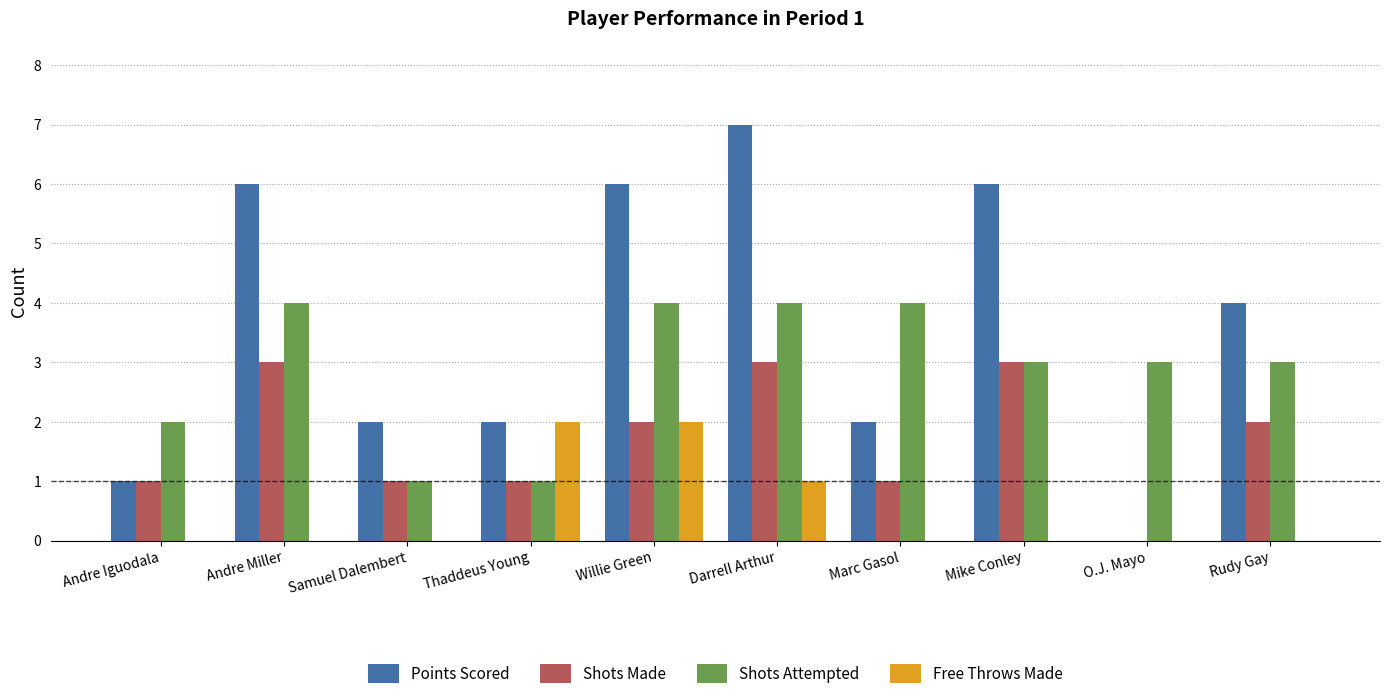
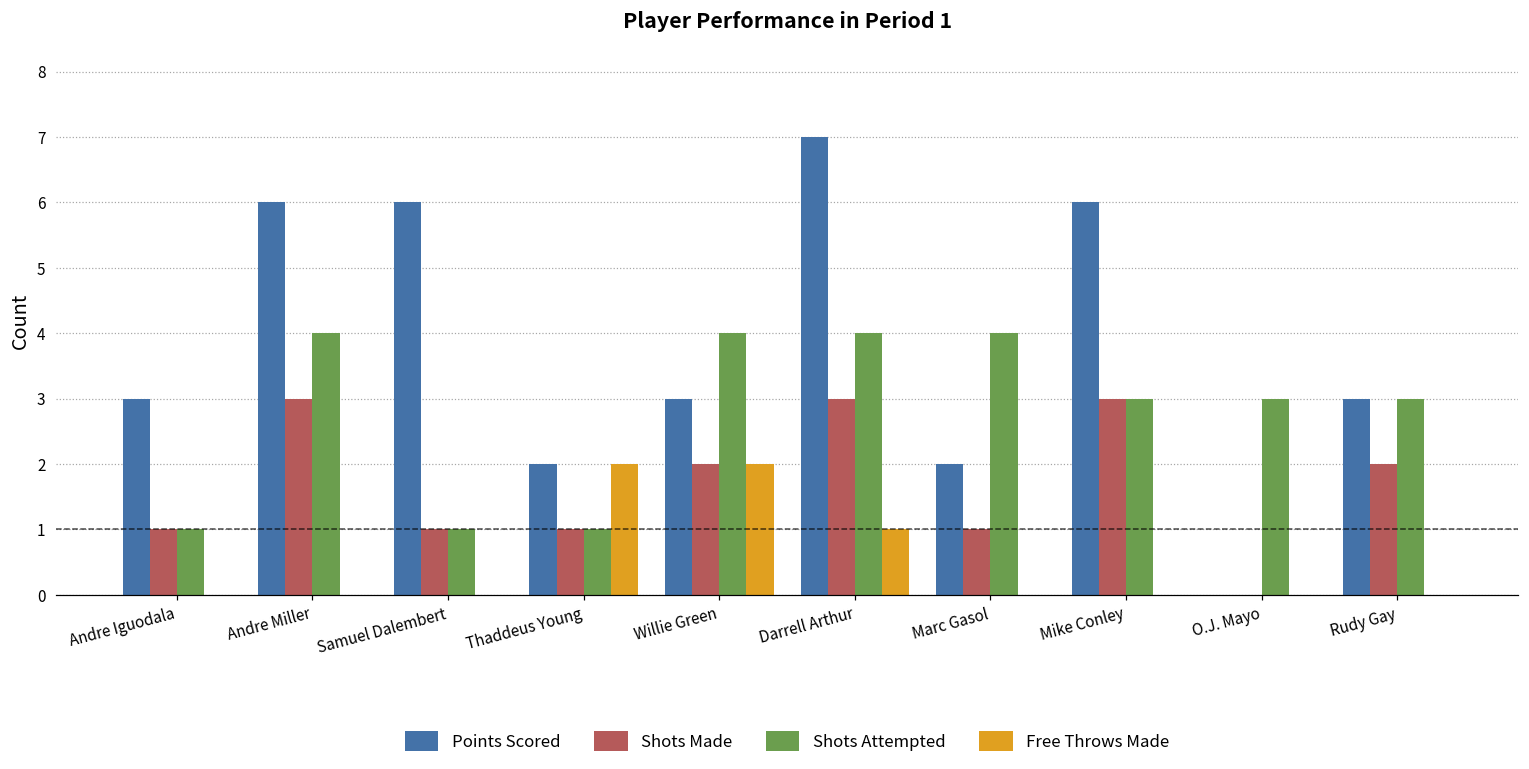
  {
    "Points Scored": {
-     "Andre Iguodala": 1,
+     "Andre Iguodala": 3,
      "Andre Miller": 6,
-     "Samuel Dalembert": 2,
+     "Samuel Dalembert": 6,
      "Thaddeus Young": 2,
-     "Willie Green": 6,
+     "Willie Green": 3,
      "Darrell Arthur": 7,
      "Marc Gasol": 2,
      "Mike Conley": 6,
      "O.J. Mayo": 0,
-     "Rudy Gay": 4
+     "Rudy Gay": 3
    },
    "Shots Made": {
      "Andre Iguodala": 1,
      "Andre Miller": 3,
      "Samuel Dalembert": 1,
      "Thaddeus Young": 1,
      "Willie Green": 2,
      "Darrell Arthur": 3,
      "Marc Gasol": 1,
      "Mike Conley": 3,
      "O.J. Mayo": 0,
      "Rudy Gay": 2
    },
    "Shots Attempted": {
-     "Andre Iguodala": 2,
+     "Andre Iguodala": 1,
      "Andre Miller": 4,
      "Samuel Dalembert": 1,
      "Thaddeus Young": 1,
      "Willie Green": 4,
      "Darrell Arthur": 4,
      "Marc Gasol": 4,
      "Mike Conley": 3,
      "O.J. Mayo": 3,
      "Rudy Gay": 3
    },
    "Free Throws Made": {
      "Andre Iguodala": 0,
      "Andre Miller": 0,
      "Samuel Dalembert": 0,
      "Thaddeus Young": 2,
      "Willie Green": 2,
      "Darrell Arthur": 1,
      "Marc Gasol": 0,
      "Mike Conley": 0,
      "O.J. Mayo": 0,
      "Rudy Gay": 0
    }
  }
